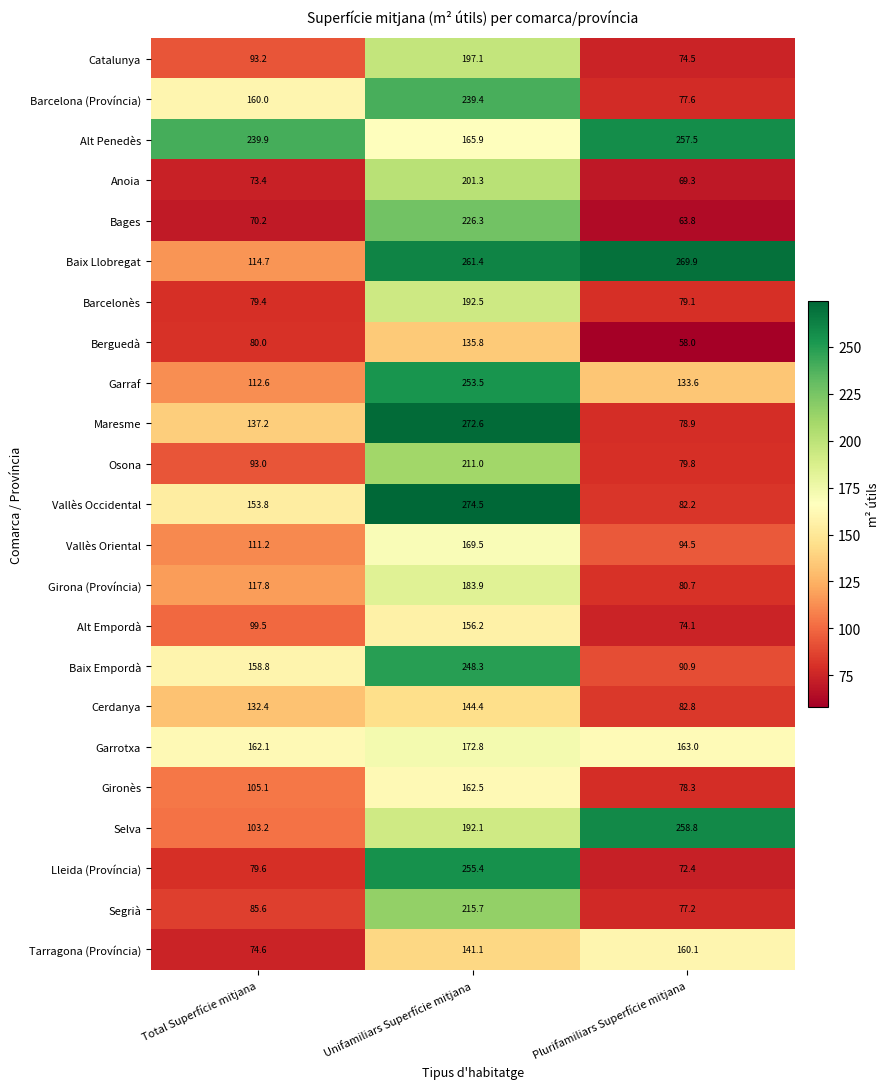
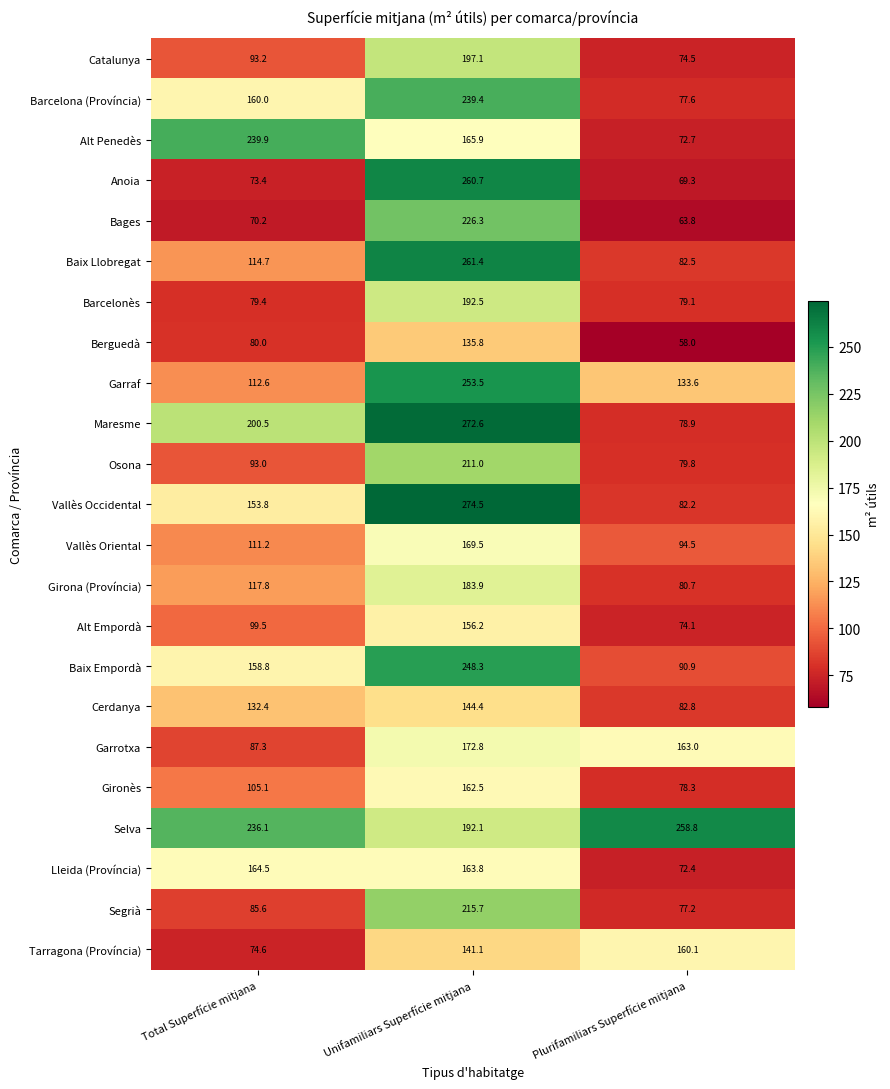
  {
    "Catalunya": {
      "Total Superfície mitjana": 93.2,
      "Unifamiliars Superfície mitjana": 197.1,
      "Plurifamiliars Superfície mitjana": 74.5
    },
    "Barcelona (Província)": {
      "Total Superfície mitjana": 160.0,
      "Unifamiliars Superfície mitjana": 239.4,
      "Plurifamiliars Superfície mitjana": 77.6
    },
    "Alt Penedès": {
      "Total Superfície mitjana": 239.9,
      "Unifamiliars Superfície mitjana": 165.9,
-     "Plurifamiliars Superfície mitjana": 257.5
+     "Plurifamiliars Superfície mitjana": 72.7
    },
    "Anoia": {
      "Total Superfície mitjana": 73.4,
-     "Unifamiliars Superfície mitjana": 201.3,
+     "Unifamiliars Superfície mitjana": 260.7,
      "Plurifamiliars Superfície mitjana": 69.3
    },
    "Bages": {
      "Total Superfície mitjana": 70.2,
      "Unifamiliars Superfície mitjana": 226.3,
      "Plurifamiliars Superfície mitjana": 63.8
    },
    "Baix Llobregat": {
      "Total Superfície mitjana": 114.7,
      "Unifamiliars Superfície mitjana": 261.4,
-     "Plurifamiliars Superfície mitjana": 269.9
+     "Plurifamiliars Superfície mitjana": 82.5
    },
    "Barcelonès": {
      "Total Superfície mitjana": 79.4,
      "Unifamiliars Superfície mitjana": 192.5,
      "Plurifamiliars Superfície mitjana": 79.1
    },
    "Berguedà": {
      "Total Superfície mitjana": 80.0,
      "Unifamiliars Superfície mitjana": 135.8,
      "Plurifamiliars Superfície mitjana": 58.0
    },
    "Garraf": {
      "Total Superfície mitjana": 112.6,
      "Unifamiliars Superfície mitjana": 253.5,
      "Plurifamiliars Superfície mitjana": 133.6
    },
    "Maresme": {
-     "Total Superfície mitjana": 137.2,
+     "Total Superfície mitjana": 200.5,
      "Unifamiliars Superfície mitjana": 272.6,
      "Plurifamiliars Superfície mitjana": 78.9
    },
    "Osona": {
      "Total Superfície mitjana": 93.0,
      "Unifamiliars Superfície mitjana": 211.0,
      "Plurifamiliars Superfície mitjana": 79.8
    },
    "Vallès Occidental": {
      "Total Superfície mitjana": 153.8,
      "Unifamiliars Superfície mitjana": 274.5,
      "Plurifamiliars Superfície mitjana": 82.2
    },
    "Vallès Oriental": {
      "Total Superfície mitjana": 111.2,
      "Unifamiliars Superfície mitjana": 169.5,
      "Plurifamiliars Superfície mitjana": 94.5
    },
    "Girona (Província)": {
      "Total Superfície mitjana": 117.8,
      "Unifamiliars Superfície mitjana": 183.9,
      "Plurifamiliars Superfície mitjana": 80.7
    },
    "Alt Empordà": {
      "Total Superfície mitjana": 99.5,
      "Unifamiliars Superfície mitjana": 156.2,
      "Plurifamiliars Superfície mitjana": 74.1
    },
    "Baix Empordà": {
      "Total Superfície mitjana": 158.8,
      "Unifamiliars Superfície mitjana": 248.3,
      "Plurifamiliars Superfície mitjana": 90.9
    },
    "Cerdanya": {
      "Total Superfície mitjana": 132.4,
      "Unifamiliars Superfície mitjana": 144.4,
      "Plurifamiliars Superfície mitjana": 82.8
    },
    "Garrotxa": {
-     "Total Superfície mitjana": 162.1,
+     "Total Superfície mitjana": 87.3,
      "Unifamiliars Superfície mitjana": 172.8,
      "Plurifamiliars Superfície mitjana": 163.0
    },
    "Gironès": {
      "Total Superfície mitjana": 105.1,
      "Unifamiliars Superfície mitjana": 162.5,
      "Plurifamiliars Superfície mitjana": 78.3
    },
    "Selva": {
-     "Total Superfície mitjana": 103.2,
+     "Total Superfície mitjana": 236.1,
      "Unifamiliars Superfície mitjana": 192.1,
      "Plurifamiliars Superfície mitjana": 258.8
    },
    "Lleida (Província)": {
-     "Total Superfície mitjana": 79.6,
-     "Unifamiliars Superfície mitjana": 255.4,
+     "Total Superfície mitjana": 164.5,
+     "Unifamiliars Superfície mitjana": 163.8,
      "Plurifamiliars Superfície mitjana": 72.4
    },
    "Segrià": {
      "Total Superfície mitjana": 85.6,
      "Unifamiliars Superfície mitjana": 215.7,
      "Plurifamiliars Superfície mitjana": 77.2
    },
    "Tarragona (Província)": {
      "Total Superfície mitjana": 74.6,
      "Unifamiliars Superfície mitjana": 141.1,
      "Plurifamiliars Superfície mitjana": 160.1
    }
  }
